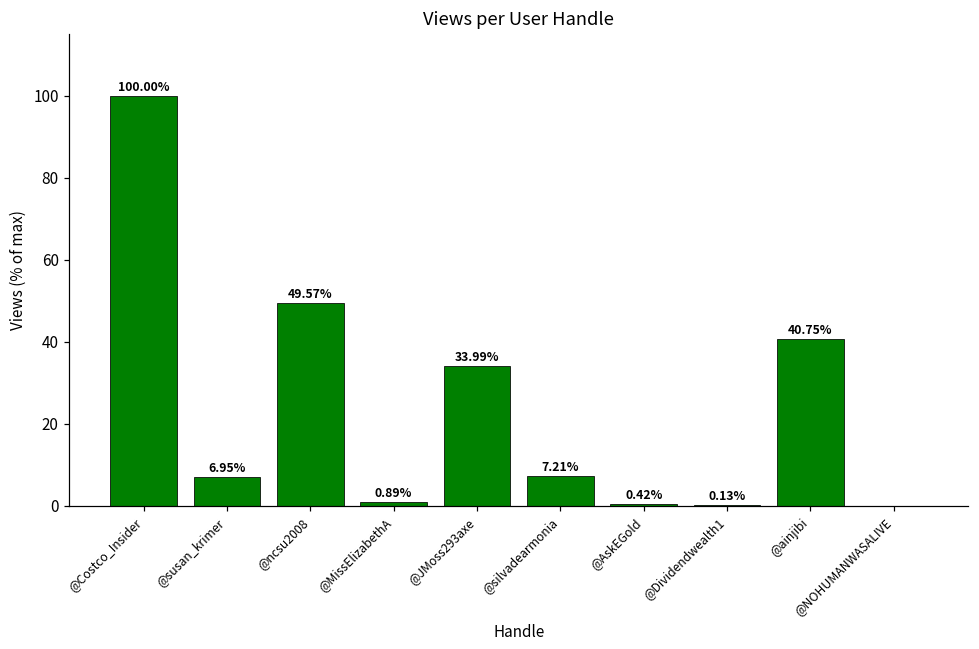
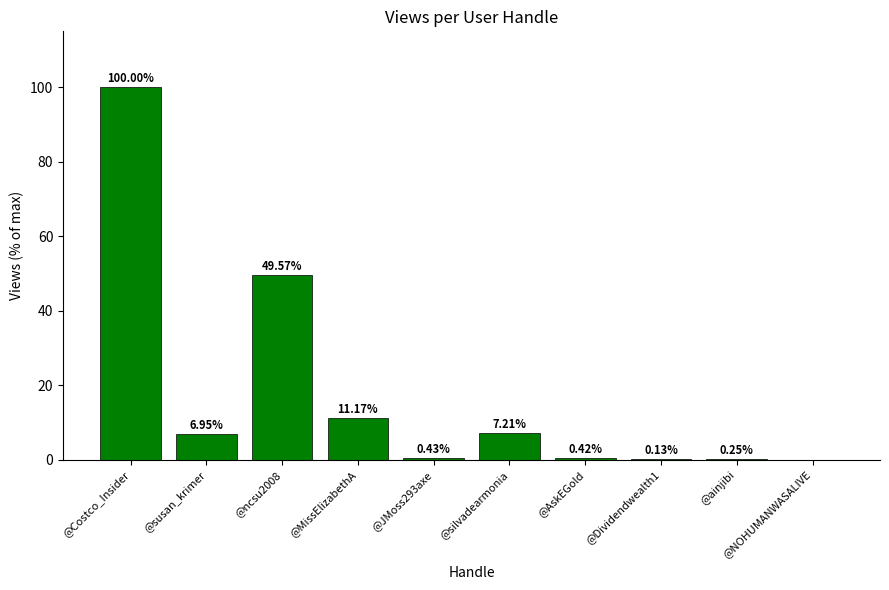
  {
    "@Costco_Insider": "100.00%",
    "@susan_krimer": "6.95%",
    "@ncsu2008": "49.57%",
-   "@MissElizabethA": "0.89%",
-   "@JMoss293axe": "33.99%",
+   "@MissElizabethA": "11.17%",
+   "@JMoss293axe": "0.43%",
    "@silvadearmonia": "7.21%",
    "@AskEGold": "0.42%",
    "@Dividendwealth1": "0.13%",
-   "@ainjibi": "40.75%"
+   "@ainjibi": "0.25%"
  }
